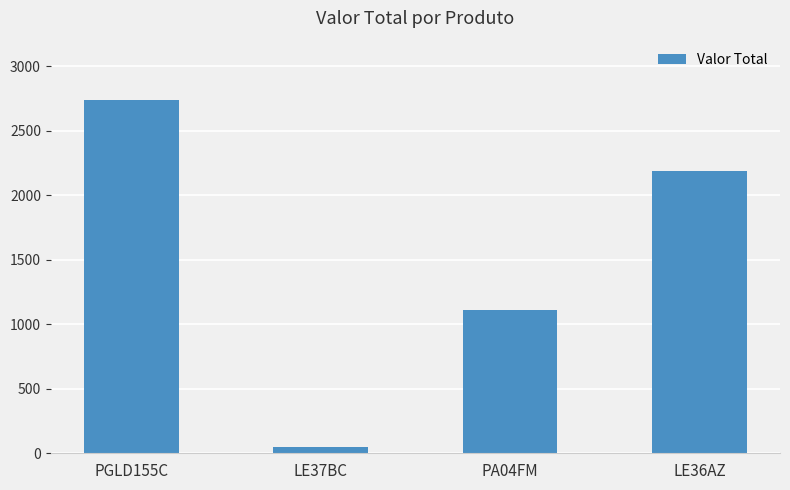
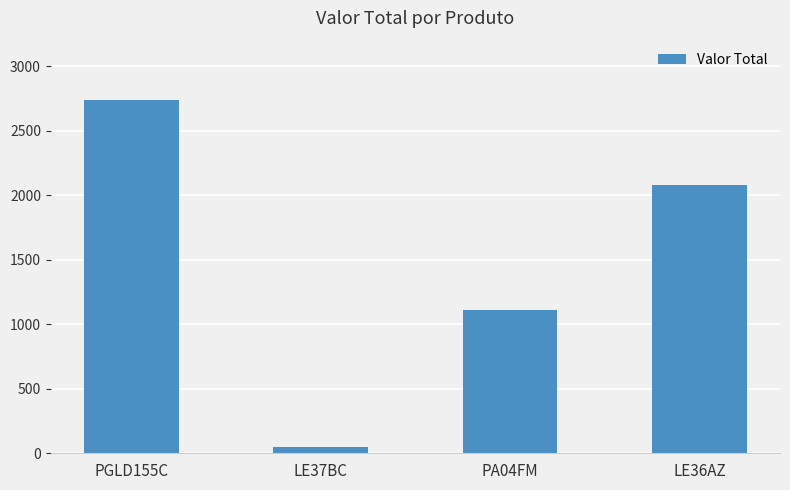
  {
    "PGLD155C": 2740,
    "LE37BC": 50,
    "PA04FM": 1110,
-   "LE36AZ": 2190
+   "LE36AZ": 2080
  }
